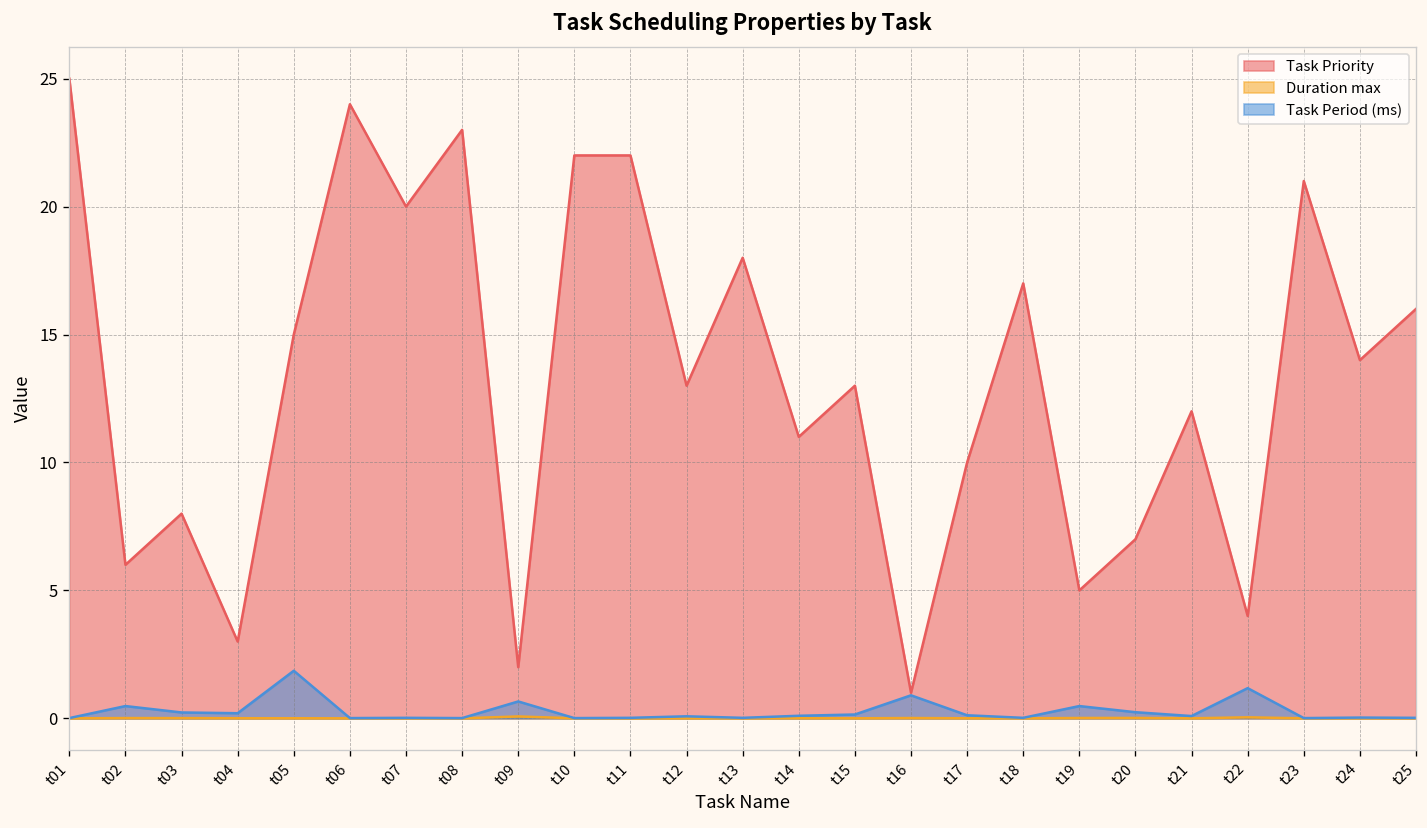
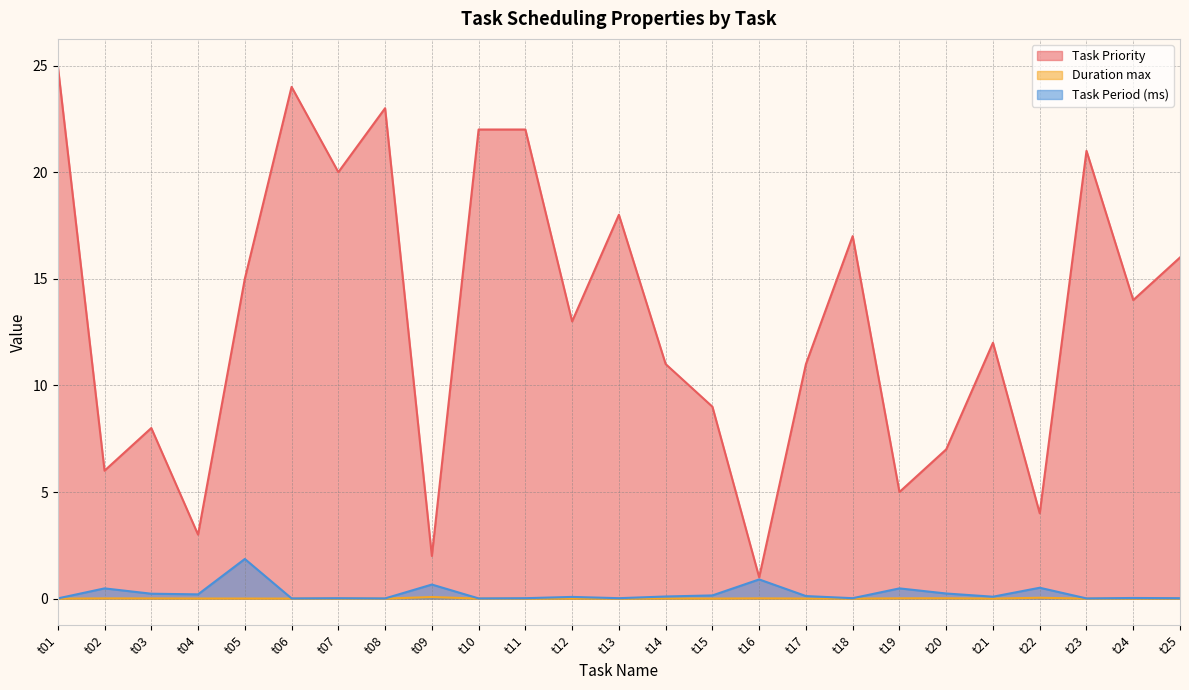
  {
    "Task Priority": {
      "t01": 25,
      "t02": 6,
      "t03": 8,
      "t04": 3,
      "t05": 15,
      "t06": 24,
      "t07": 20,
      "t08": 23,
      "t09": 2,
      "t10": 22,
      "t11": 22,
      "t12": 13,
      "t13": 18,
      "t14": 11,
-     "t15": 13,
-     "t17": 10,
+     "t15": 9,
+     "t17": 11,
      "t18": 17,
      "t19": 5,
      "t20": 7,
      "t21": 12,
      "t22": 4,
      "t23": 21,
      "t24": 14,
      "t25": 16
    },
    "Duration max": {
      "t02": 0.0,
      "t03": 0.0,
      "t04": 0.0,
      "t05": 0.0,
      "t09": 0.1,
      "t15": 0.0,
      "t16": 0.0,
      "t19": 0.0,
      "t20": 0.0,
      "t22": 0.0
    },
    "Task Period (ms)": {
      "t02": 0.5,
      "t03": 0.2,
      "t04": 0.2,
      "t05": 1.9,
      "t09": 0.7,
      "t15": 0.2,
      "t19": 0.5,
      "t20": 0.2,
-     "t22": 1.2
+     "t22": 0.5
    }
  }
